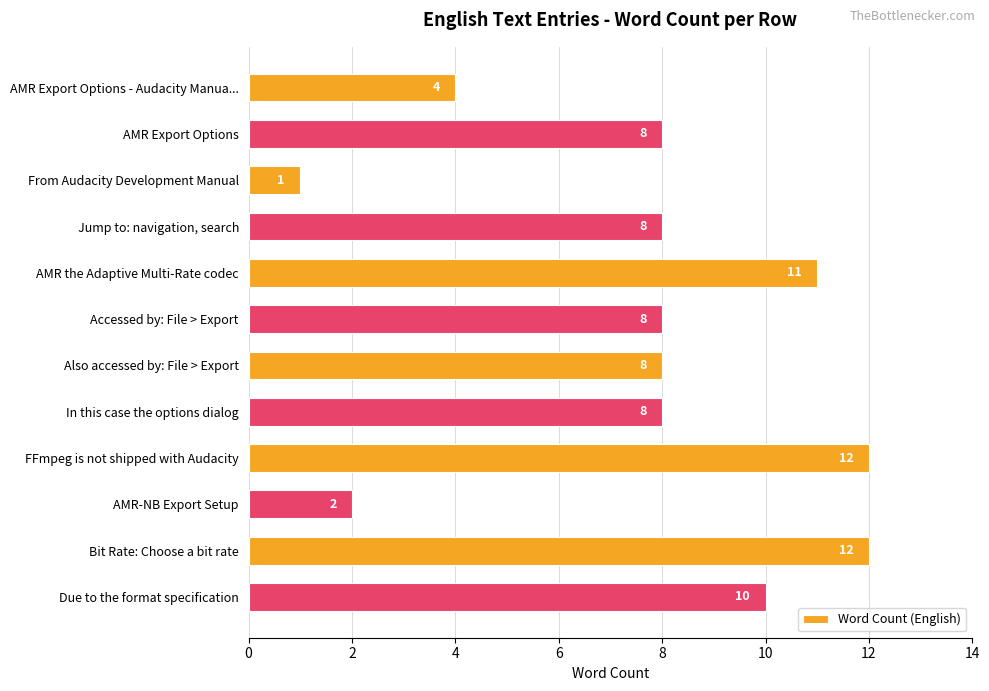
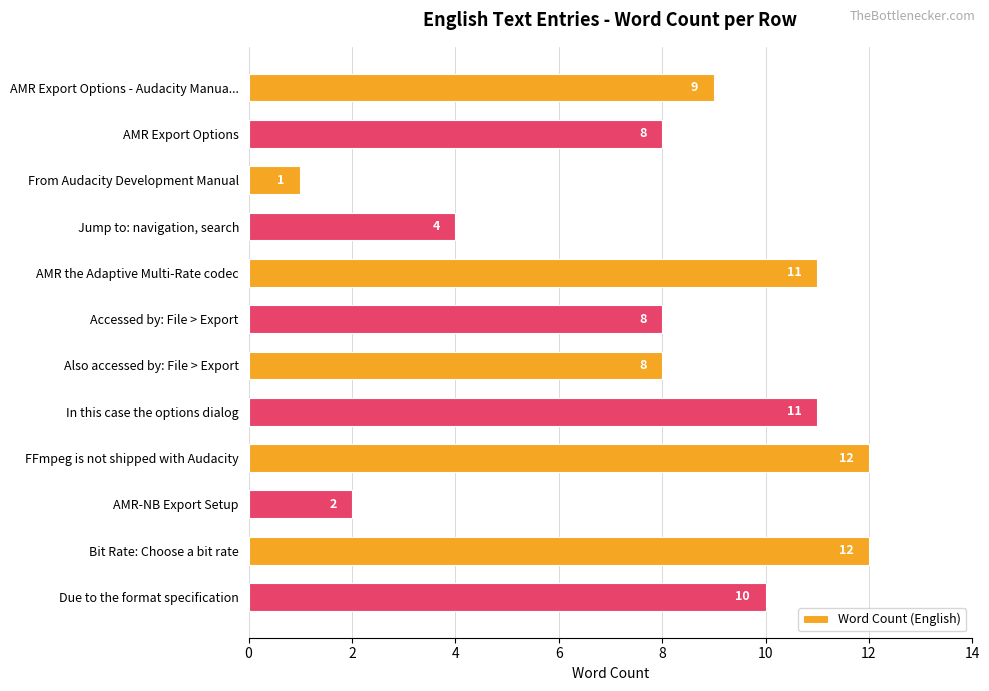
  {
-   "AMR Export Options - Audacity Manua...": 4,
+   "AMR Export Options - Audacity Manua...": 9,
    "AMR Export Options": 8,
    "From Audacity Development Manual": 1,
-   "Jump to: navigation, search": 8,
+   "Jump to: navigation, search": 4,
    "AMR the Adaptive Multi-Rate codec": 11,
    "Accessed by: File > Export": 8,
    "Also accessed by: File > Export": 8,
-   "In this case the options dialog": 8,
+   "In this case the options dialog": 11,
    "FFmpeg is not shipped with Audacity": 12,
    "AMR-NB Export Setup": 2,
    "Bit Rate: Choose a bit rate": 12,
    "Due to the format specification": 10
  }
